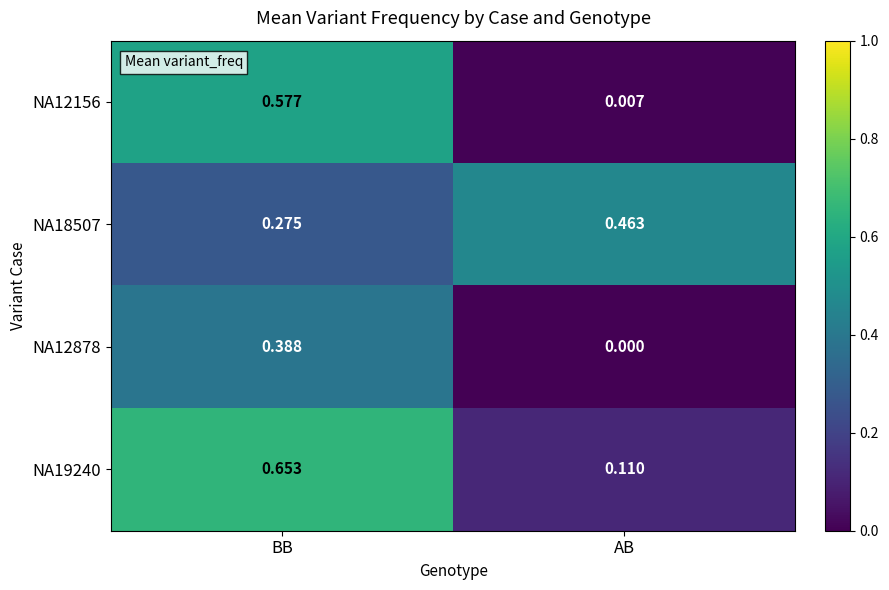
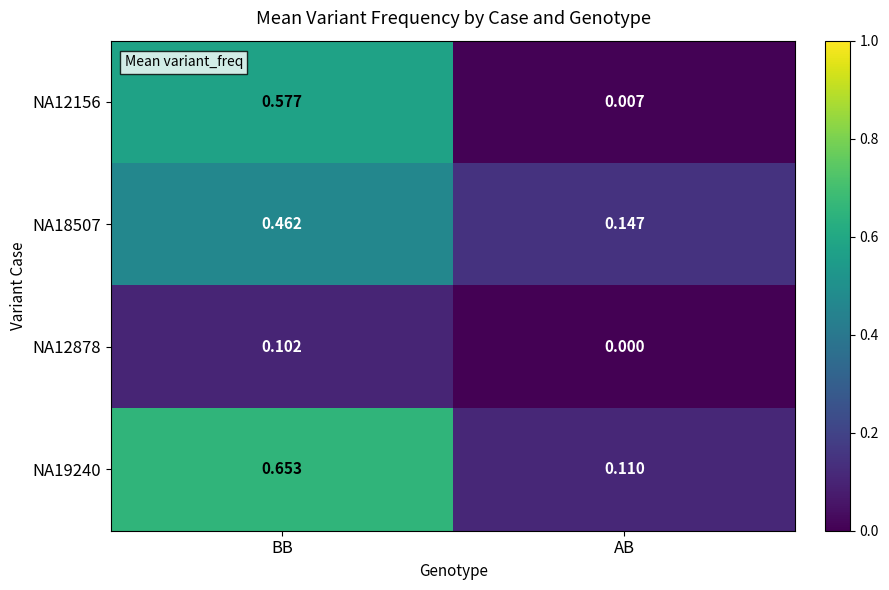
  {
    "NA12156": {
      "BB": 0.577,
      "AB": 0.007
    },
    "NA18507": {
-     "BB": 0.275,
-     "AB": 0.463
+     "BB": 0.462,
+     "AB": 0.147
    },
    "NA12878": {
-     "BB": 0.388,
+     "BB": 0.102,
      "AB": 0.000
    },
    "NA19240": {
      "BB": 0.653,
      "AB": 0.110
    }
  }
